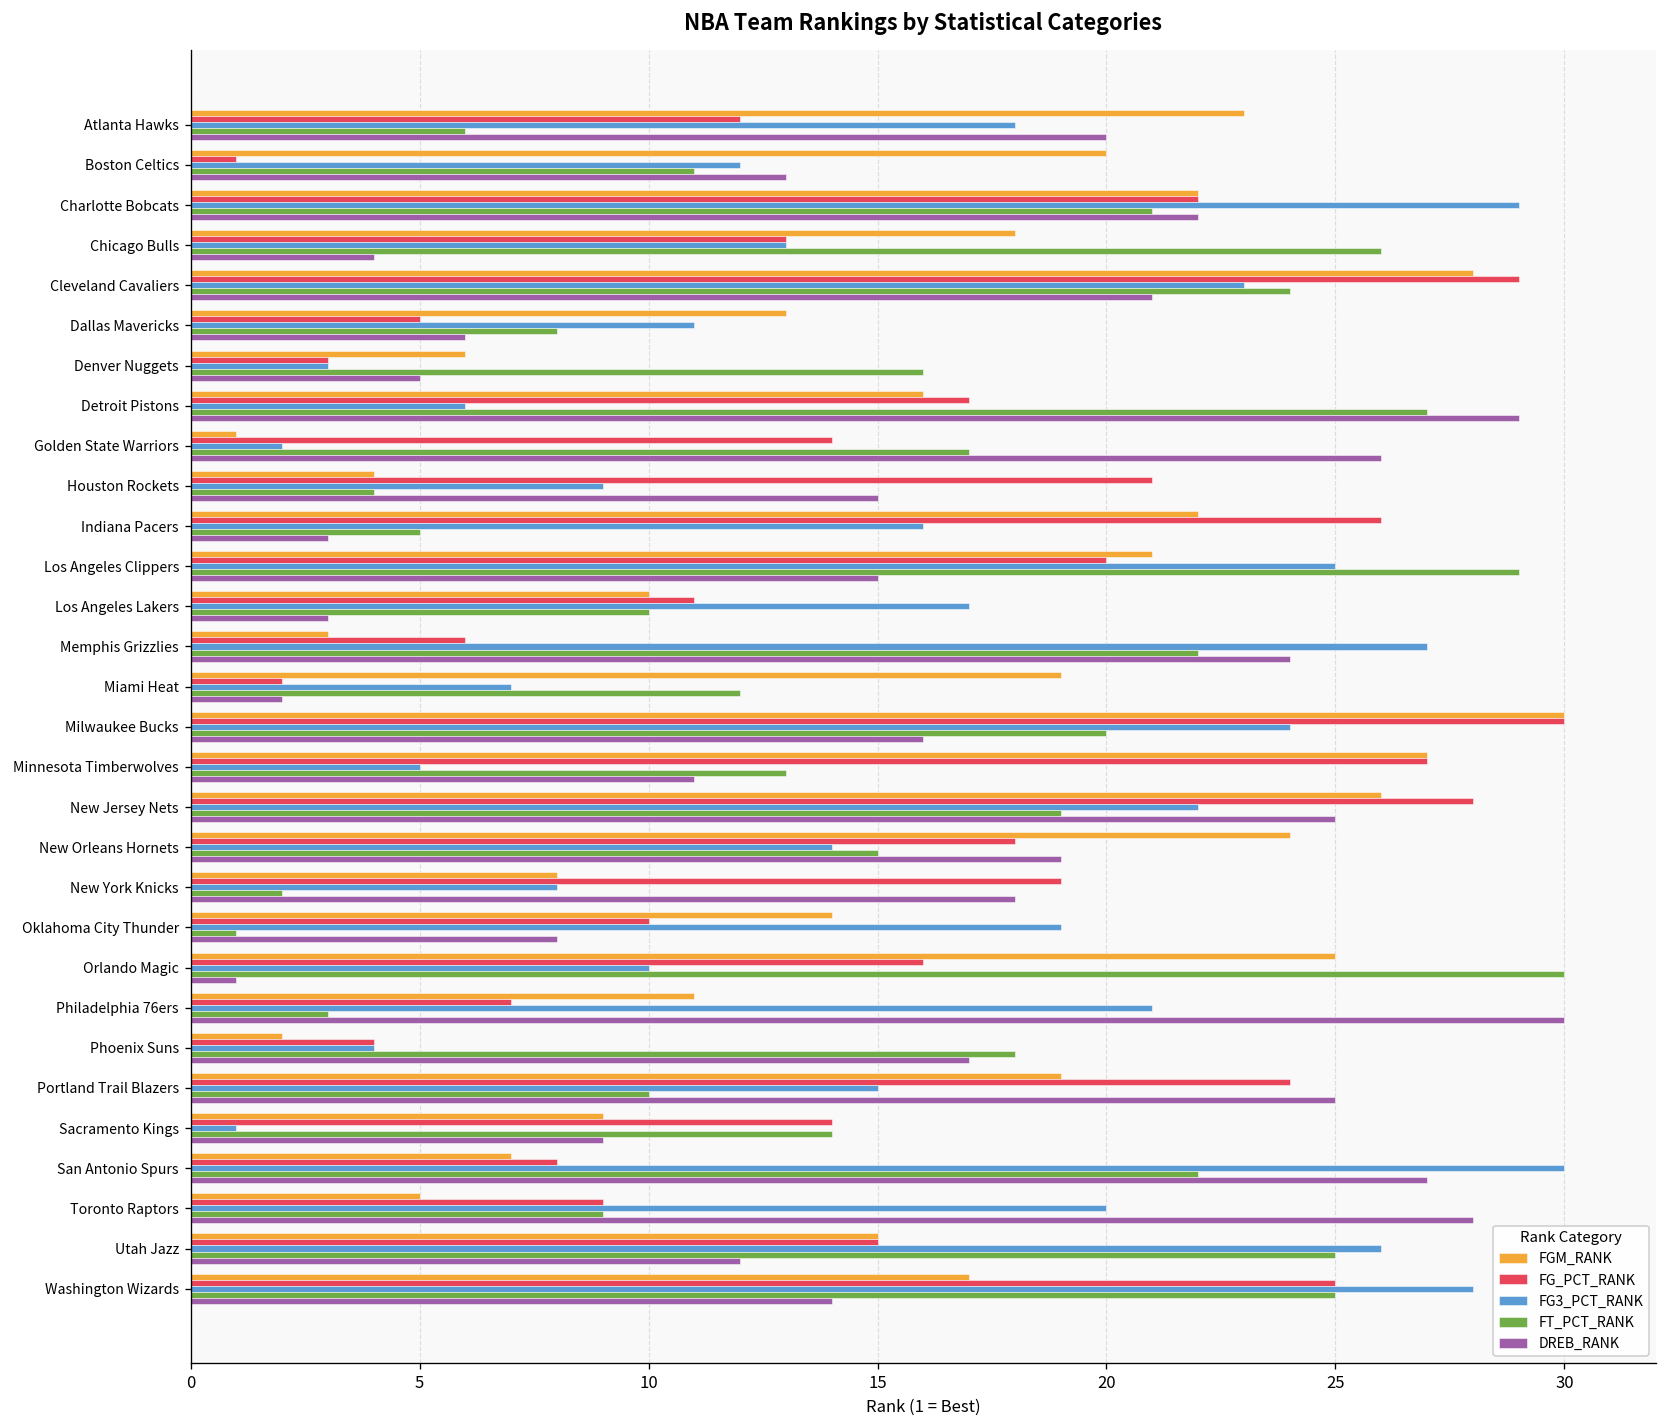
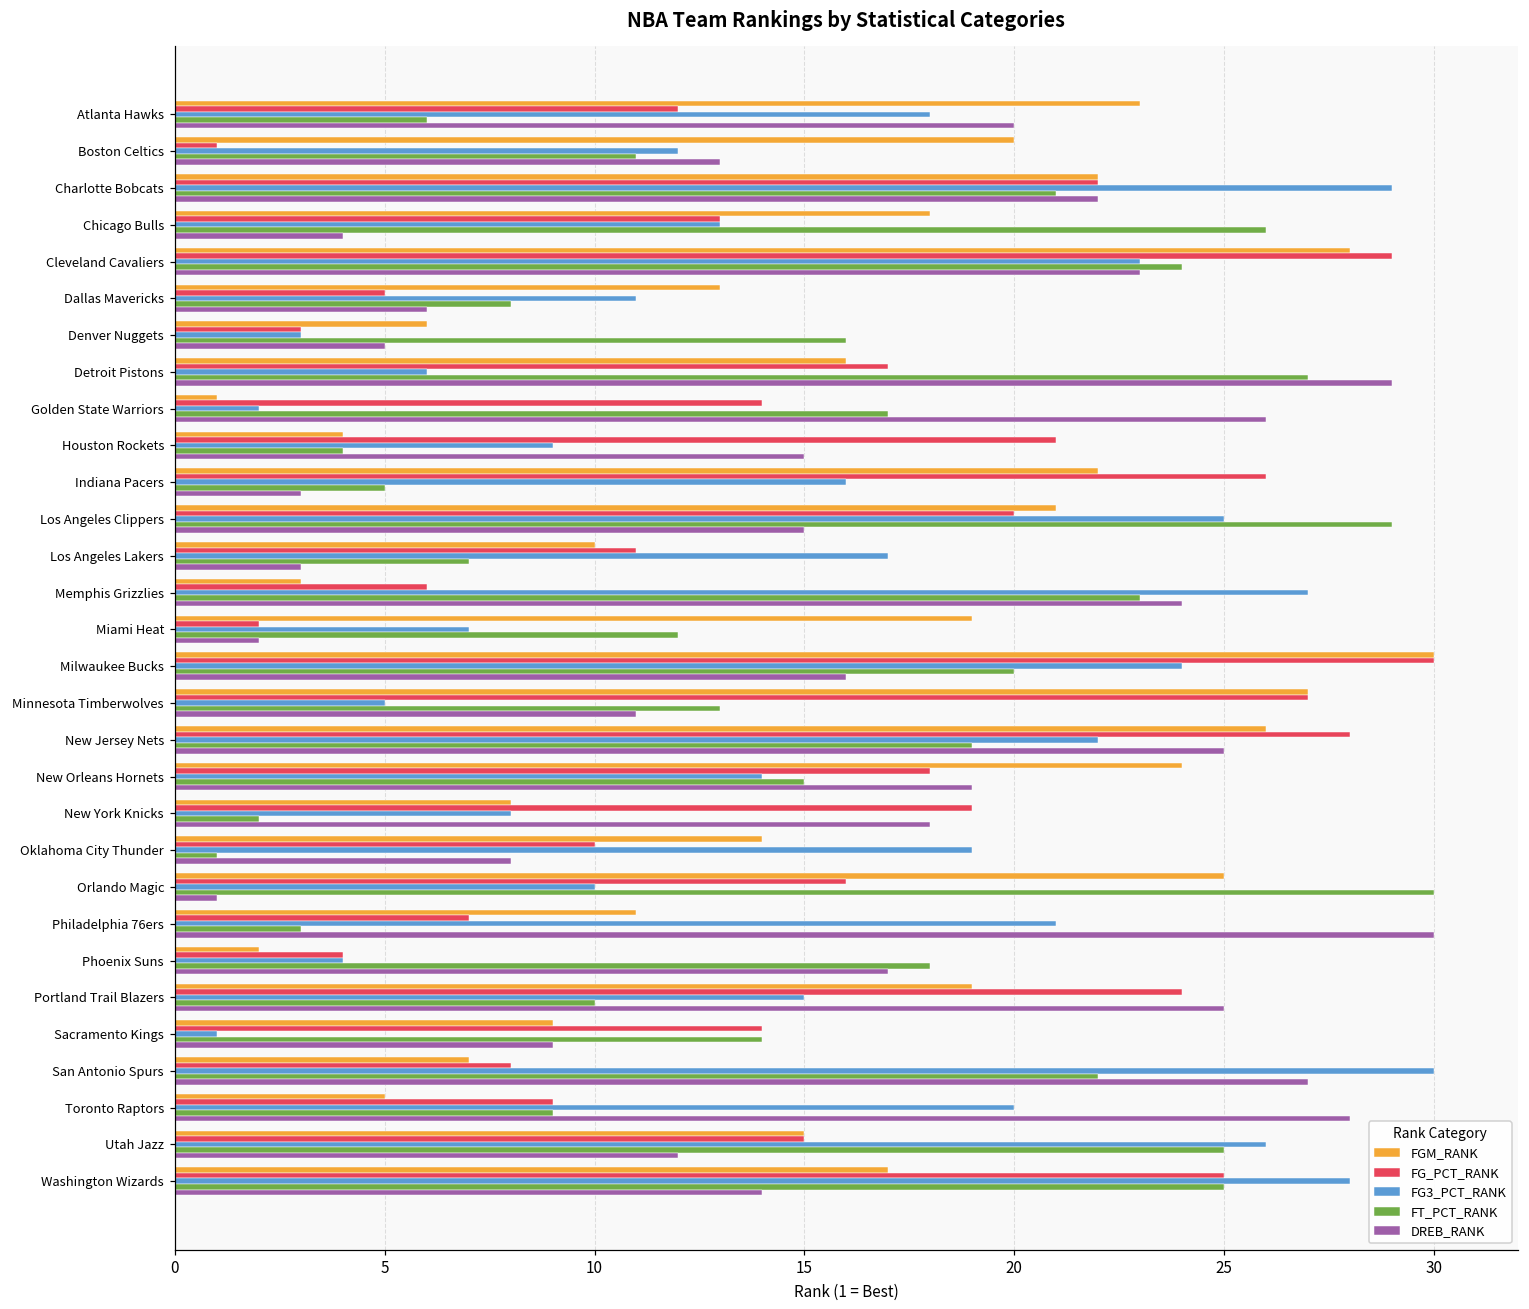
  {
    "FGM_RANK": {
      "Atlanta Hawks": 23,
      "Boston Celtics": 20,
      "Charlotte Bobcats": 22,
      "Chicago Bulls": 18,
      "Cleveland Cavaliers": 28,
      "Dallas Mavericks": 13,
      "Denver Nuggets": 6,
      "Detroit Pistons": 16,
      "Golden State Warriors": 1,
      "Houston Rockets": 4,
      "Indiana Pacers": 22,
      "Los Angeles Clippers": 21,
      "Los Angeles Lakers": 10,
      "Memphis Grizzlies": 3,
      "Miami Heat": 19,
      "Milwaukee Bucks": 30,
      "Minnesota Timberwolves": 27,
      "New Jersey Nets": 26,
      "New Orleans Hornets": 24,
      "New York Knicks": 8,
      "Oklahoma City Thunder": 14,
      "Orlando Magic": 25,
      "Philadelphia 76ers": 11,
      "Phoenix Suns": 2,
      "Portland Trail Blazers": 19,
      "Sacramento Kings": 9,
      "San Antonio Spurs": 7,
      "Toronto Raptors": 5,
      "Utah Jazz": 15,
      "Washington Wizards": 17
    },
    "FG_PCT_RANK": {
      "Atlanta Hawks": 12,
      "Boston Celtics": 1,
      "Charlotte Bobcats": 22,
      "Chicago Bulls": 13,
      "Cleveland Cavaliers": 29,
      "Dallas Mavericks": 5,
      "Denver Nuggets": 3,
      "Detroit Pistons": 17,
      "Golden State Warriors": 14,
      "Houston Rockets": 21,
      "Indiana Pacers": 26,
      "Los Angeles Clippers": 20,
      "Los Angeles Lakers": 11,
      "Memphis Grizzlies": 6,
      "Miami Heat": 2,
      "Milwaukee Bucks": 30,
      "Minnesota Timberwolves": 27,
      "New Jersey Nets": 28,
      "New Orleans Hornets": 18,
      "New York Knicks": 19,
      "Oklahoma City Thunder": 10,
      "Orlando Magic": 16,
      "Philadelphia 76ers": 7,
      "Phoenix Suns": 4,
      "Portland Trail Blazers": 24,
      "Sacramento Kings": 14,
      "San Antonio Spurs": 8,
      "Toronto Raptors": 9,
      "Utah Jazz": 15,
      "Washington Wizards": 25
    },
    "FG3_PCT_RANK": {
      "Atlanta Hawks": 18,
      "Boston Celtics": 12,
      "Charlotte Bobcats": 29,
      "Chicago Bulls": 13,
      "Cleveland Cavaliers": 23,
      "Dallas Mavericks": 11,
      "Denver Nuggets": 3,
      "Detroit Pistons": 6,
      "Golden State Warriors": 2,
      "Houston Rockets": 9,
      "Indiana Pacers": 16,
      "Los Angeles Clippers": 25,
      "Los Angeles Lakers": 17,
      "Memphis Grizzlies": 27,
      "Miami Heat": 7,
      "Milwaukee Bucks": 24,
      "Minnesota Timberwolves": 5,
      "New Jersey Nets": 22,
      "New Orleans Hornets": 14,
      "New York Knicks": 8,
      "Oklahoma City Thunder": 19,
      "Orlando Magic": 10,
      "Philadelphia 76ers": 21,
      "Phoenix Suns": 4,
      "Portland Trail Blazers": 15,
      "Sacramento Kings": 1,
      "San Antonio Spurs": 30,
      "Toronto Raptors": 20,
      "Utah Jazz": 26,
      "Washington Wizards": 28
    },
    "FT_PCT_RANK": {
      "Atlanta Hawks": 6,
      "Boston Celtics": 11,
      "Charlotte Bobcats": 21,
      "Chicago Bulls": 26,
      "Cleveland Cavaliers": 24,
      "Dallas Mavericks": 8,
      "Denver Nuggets": 16,
      "Detroit Pistons": 27,
      "Golden State Warriors": 17,
      "Houston Rockets": 4,
      "Indiana Pacers": 5,
      "Los Angeles Clippers": 29,
-     "Los Angeles Lakers": 10,
-     "Memphis Grizzlies": 22,
+     "Los Angeles Lakers": 7,
+     "Memphis Grizzlies": 23,
      "Miami Heat": 12,
      "Milwaukee Bucks": 20,
      "Minnesota Timberwolves": 13,
      "New Jersey Nets": 19,
      "New Orleans Hornets": 15,
      "New York Knicks": 2,
      "Oklahoma City Thunder": 1,
      "Orlando Magic": 30,
      "Philadelphia 76ers": 3,
      "Phoenix Suns": 18,
      "Portland Trail Blazers": 10,
      "Sacramento Kings": 14,
      "San Antonio Spurs": 22,
      "Toronto Raptors": 9,
      "Utah Jazz": 25,
      "Washington Wizards": 25
    },
    "DREB_RANK": {
      "Atlanta Hawks": 20,
      "Boston Celtics": 13,
      "Charlotte Bobcats": 22,
      "Chicago Bulls": 4,
-     "Cleveland Cavaliers": 21,
+     "Cleveland Cavaliers": 23,
      "Dallas Mavericks": 6,
      "Denver Nuggets": 5,
      "Detroit Pistons": 29,
      "Golden State Warriors": 26,
      "Houston Rockets": 15,
      "Indiana Pacers": 3,
      "Los Angeles Clippers": 15,
      "Los Angeles Lakers": 3,
      "Memphis Grizzlies": 24,
      "Miami Heat": 2,
      "Milwaukee Bucks": 16,
      "Minnesota Timberwolves": 11,
      "New Jersey Nets": 25,
      "New Orleans Hornets": 19,
      "New York Knicks": 18,
      "Oklahoma City Thunder": 8,
      "Orlando Magic": 1,
      "Philadelphia 76ers": 30,
      "Phoenix Suns": 17,
      "Portland Trail Blazers": 25,
      "Sacramento Kings": 9,
      "San Antonio Spurs": 27,
      "Toronto Raptors": 28,
      "Utah Jazz": 12,
      "Washington Wizards": 14
    }
  }
